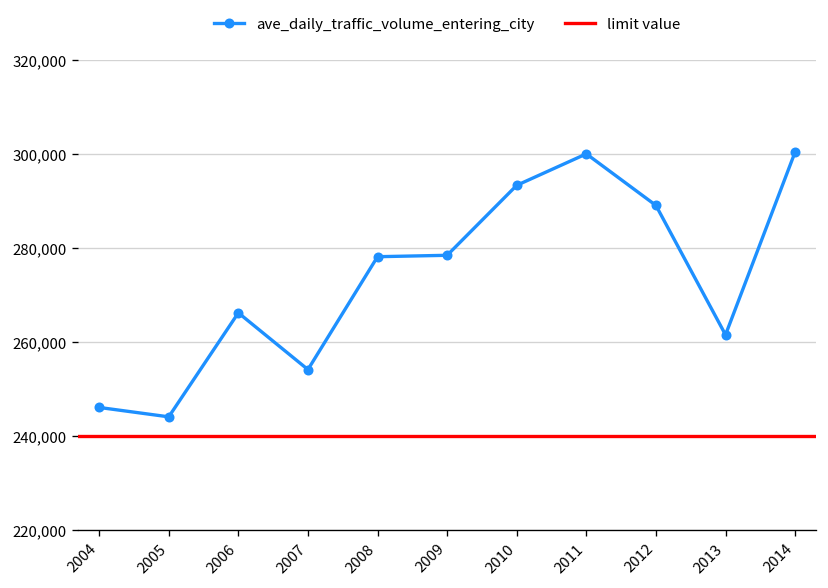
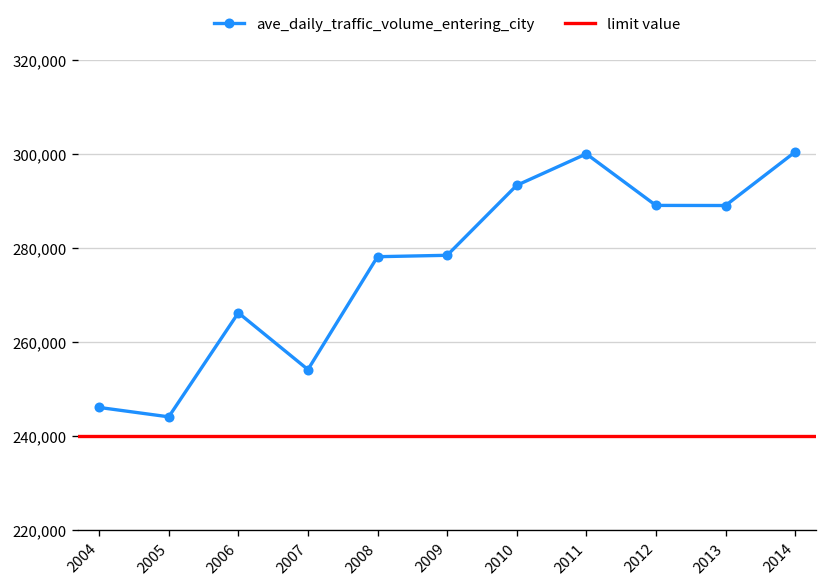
  {
    "2004": "246,000",
    "2005": "244,000",
    "2006": "266,000",
    "2007": "254,000",
    "2008": "278,000",
    "2009": "278,000",
    "2010": "293,000",
    "2011": "300,000",
    "2012": "289,000",
-   "2013": "261,000",
+   "2013": "289,000",
    "2014": "300,000"
  }
